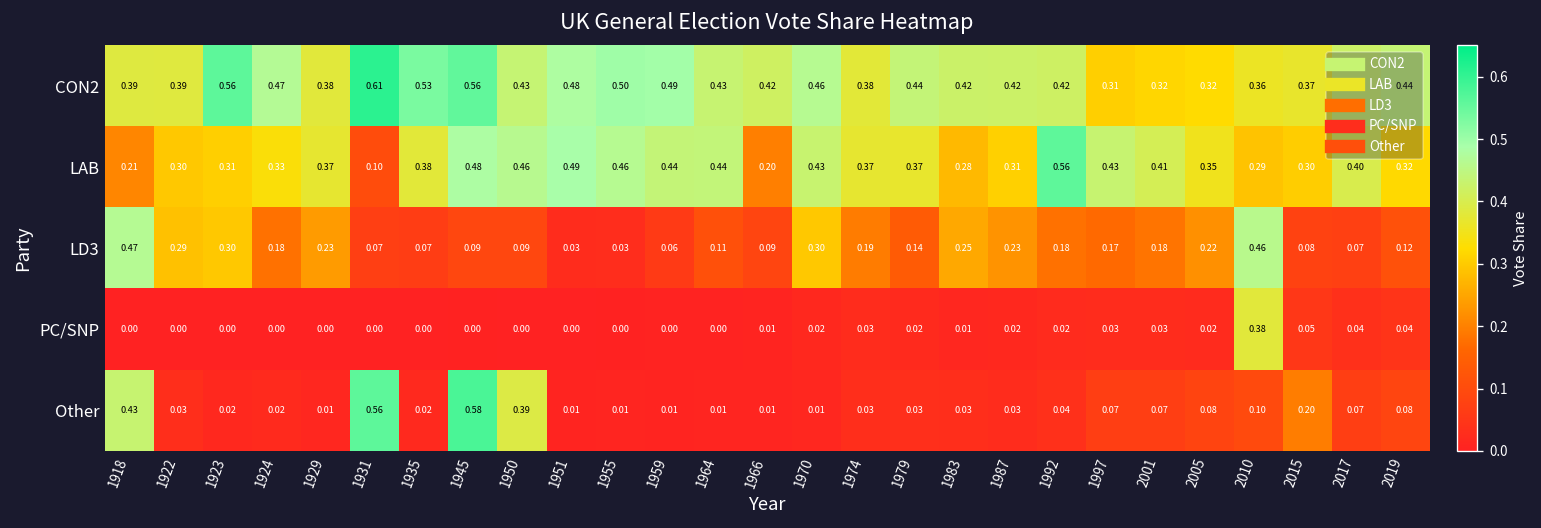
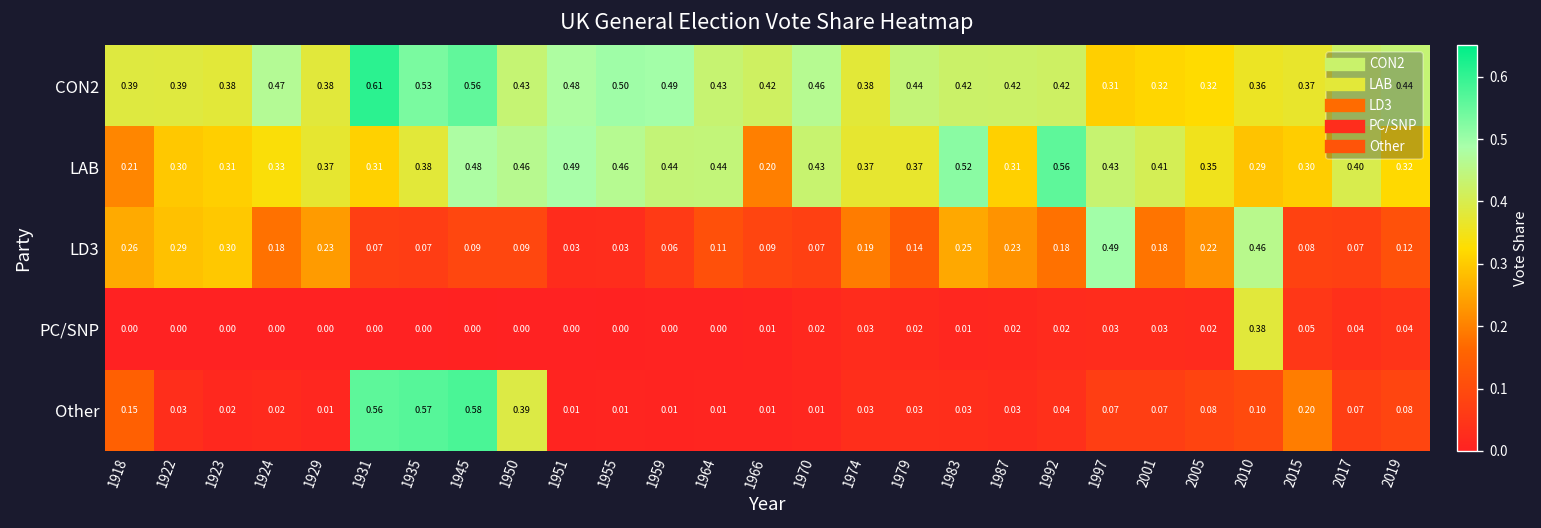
  {
    "CON2": {
      "1918": 0.39,
      "1922": 0.39,
-     "1923": 0.56,
+     "1923": 0.38,
      "1924": 0.47,
      "1929": 0.38,
      "1931": 0.61,
      "1935": 0.53,
      "1945": 0.56,
      "1950": 0.43,
      "1951": 0.48,
      "1955": 0.50,
      "1959": 0.49,
      "1964": 0.43,
      "1966": 0.42,
      "1970": 0.46,
      "1974": 0.38,
      "1979": 0.44,
      "1983": 0.42,
      "1987": 0.42,
      "1992": 0.42,
      "1997": 0.31,
      "2001": 0.32,
      "2005": 0.32,
      "2010": 0.36,
      "2015": 0.37
    },
    "LAB": {
      "1918": 0.21,
      "1922": 0.30,
      "1923": 0.31,
      "1924": 0.33,
      "1929": 0.37,
-     "1931": 0.10,
+     "1931": 0.31,
      "1935": 0.38,
      "1945": 0.48,
      "1950": 0.46,
      "1951": 0.49,
      "1955": 0.46,
      "1959": 0.44,
      "1964": 0.44,
      "1966": 0.20,
      "1970": 0.43,
      "1974": 0.37,
      "1979": 0.37,
-     "1983": 0.28,
+     "1983": 0.52,
      "1987": 0.31,
      "1992": 0.56,
      "1997": 0.43,
      "2001": 0.41,
      "2005": 0.35,
      "2010": 0.29,
      "2015": 0.30,
      "2017": 0.40,
      "2019": 0.32
    },
    "LD3": {
-     "1918": 0.47,
+     "1918": 0.26,
      "1922": 0.29,
      "1923": 0.30,
      "1924": 0.18,
      "1929": 0.23,
      "1931": 0.07,
      "1935": 0.07,
      "1945": 0.09,
      "1950": 0.09,
      "1951": 0.03,
      "1955": 0.03,
      "1959": 0.06,
      "1964": 0.11,
      "1966": 0.09,
-     "1970": 0.30,
+     "1970": 0.07,
      "1974": 0.19,
      "1979": 0.14,
      "1983": 0.25,
      "1987": 0.23,
      "1992": 0.18,
-     "1997": 0.17,
+     "1997": 0.49,
      "2001": 0.18,
      "2005": 0.22,
      "2010": 0.46,
      "2015": 0.08,
      "2017": 0.07,
      "2019": 0.12
    },
    "PC/SNP": {
      "1918": 0.00,
      "1922": 0.00,
      "1923": 0.00,
      "1924": 0.00,
      "1929": 0.00,
      "1931": 0.00,
      "1935": 0.00,
      "1945": 0.00,
      "1950": 0.00,
      "1951": 0.00,
      "1955": 0.00,
      "1959": 0.00,
      "1964": 0.00,
      "1966": 0.01,
      "1970": 0.02,
      "1974": 0.03,
      "1979": 0.02,
      "1983": 0.01,
      "1987": 0.02,
      "1992": 0.02,
      "1997": 0.03,
      "2001": 0.03,
      "2005": 0.02,
      "2010": 0.38,
      "2015": 0.05,
      "2017": 0.04,
      "2019": 0.04
    },
    "Other": {
-     "1918": 0.43,
+     "1918": 0.15,
      "1922": 0.03,
      "1923": 0.02,
      "1924": 0.02,
      "1929": 0.01,
      "1931": 0.56,
-     "1935": 0.02,
+     "1935": 0.57,
      "1945": 0.58,
      "1950": 0.39,
      "1951": 0.01,
      "1955": 0.01,
      "1959": 0.01,
      "1964": 0.01,
      "1966": 0.01,
      "1970": 0.01,
      "1974": 0.03,
      "1979": 0.03,
      "1983": 0.03,
      "1987": 0.03,
      "1992": 0.04,
      "1997": 0.07,
      "2001": 0.07,
      "2005": 0.08,
      "2010": 0.10,
      "2015": 0.20,
      "2017": 0.07,
      "2019": 0.08
    }
  }
